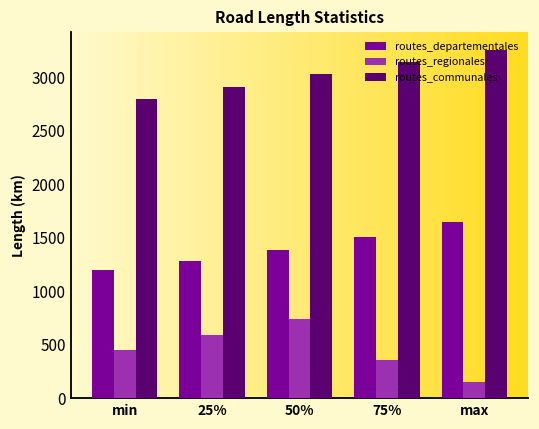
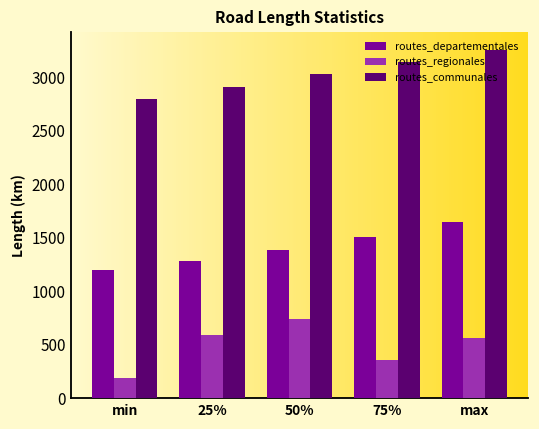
  {
    "routes_regionales": {
-     "min": 500,
+     "min": 200,
      "25%": 600,
      "50%": 700,
      "75%": 400,
-     "max": 200
+     "max": 600
    }
  }
